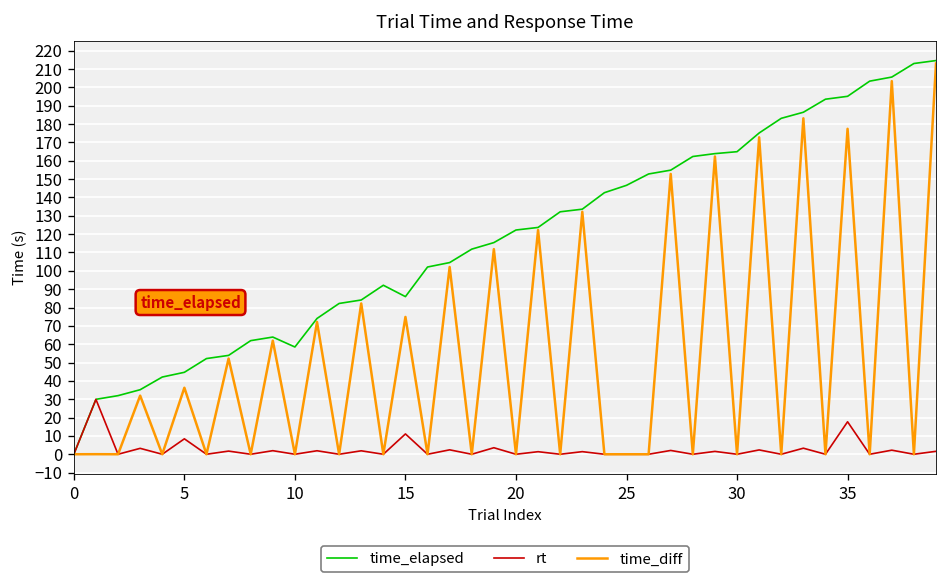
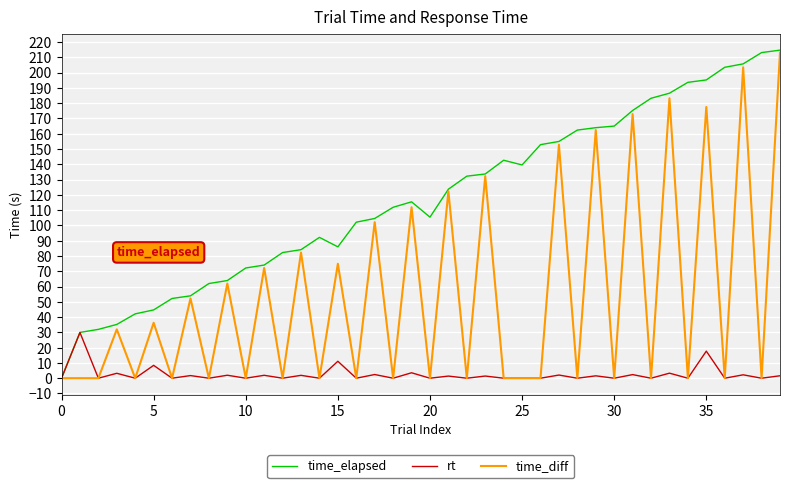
  {
    "time_elapsed": {
      "5": 45,
-     "10": 58,
+     "10": 72,
      "15": 86,
-     "20": 122,
-     "25": 147,
+     "20": 105,
+     "25": 140,
      "30": 165,
      "35": 195
    },
    "rt": {
      "5": 8,
      "15": 11,
      "35": 18
    },
    "time_diff": {
      "5": 36,
      "15": 75,
      "35": 177
    }
  }
